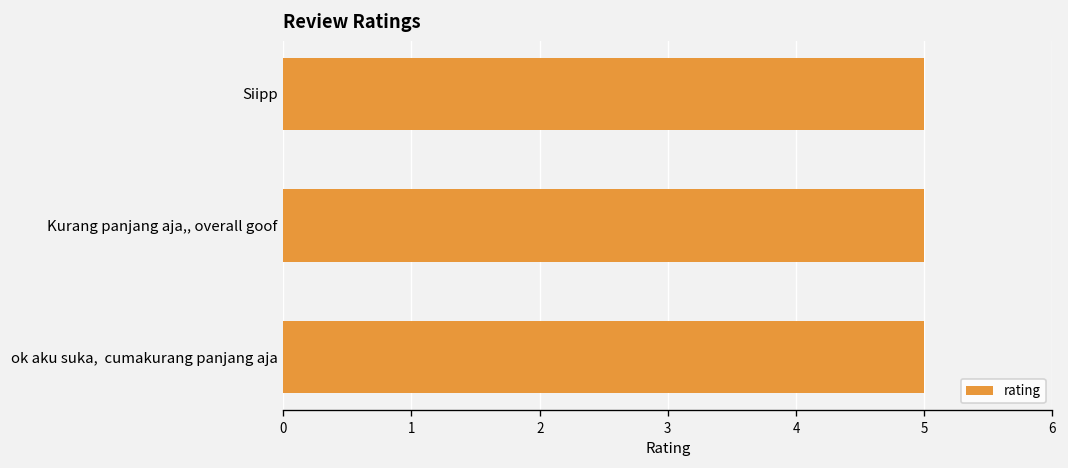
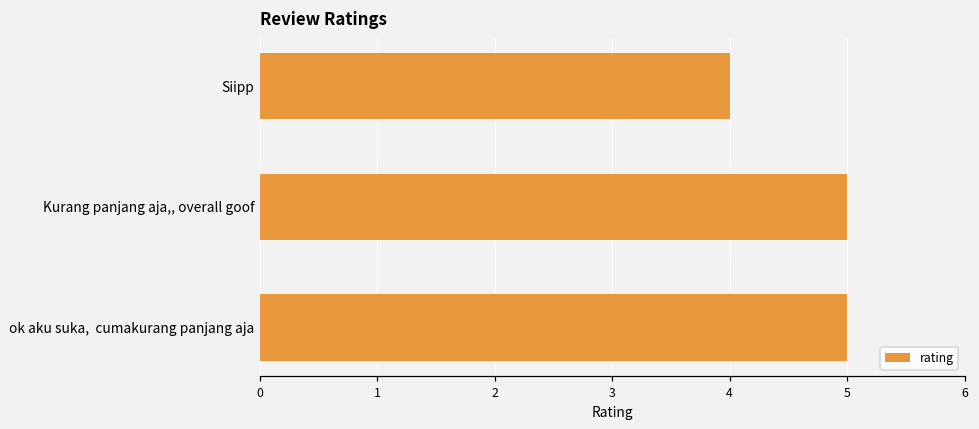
  {
-   "Siipp": 5,
+   "Siipp": 4,
    "Kurang panjang aja,, overall goof": 5,
    "ok aku suka, cumakurang panjang aja": 5
  }
